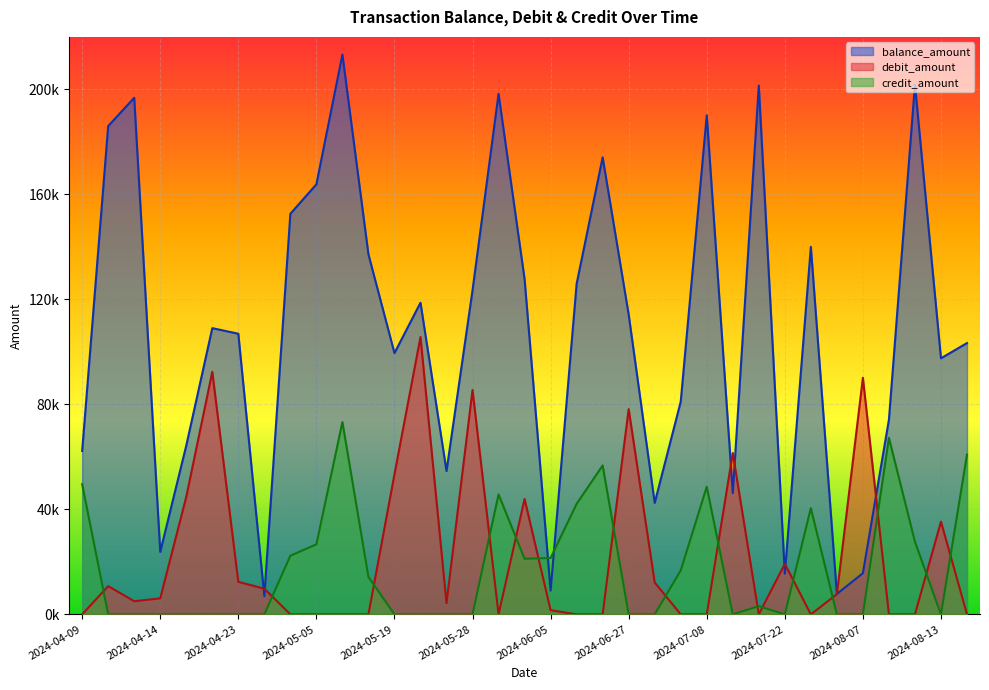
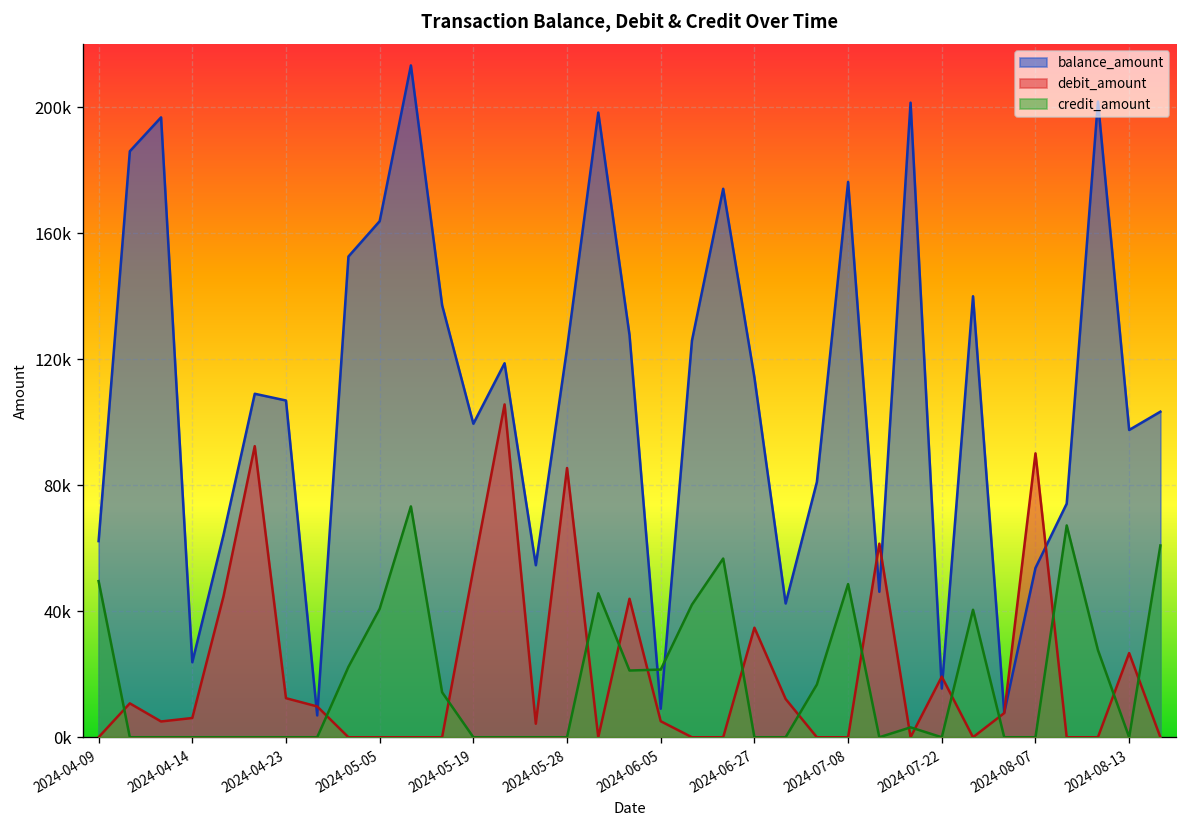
  {
    "balance_amount": {
      "2024-04-09": 62000,
      "2024-04-14": 24000,
      "2024-04-23": 107000,
      "2024-05-05": 164000,
      "2024-05-19": 100000,
      "2024-05-28": 123000,
      "2024-06-05": 9000,
      "2024-06-27": 114000,
-     "2024-07-08": 190000,
+     "2024-07-08": 176000,
      "2024-07-22": 15000,
-     "2024-08-07": 16000,
+     "2024-08-07": 54000,
      "2024-08-13": 98000
    },
    "debit_amount": {
      "2024-04-09": 0,
      "2024-04-14": 6000,
      "2024-04-23": 12000,
      "2024-05-05": 0,
      "2024-05-19": 53000,
      "2024-05-28": 85000,
-     "2024-06-05": 2000,
-     "2024-06-27": 78000,
+     "2024-06-05": 5000,
+     "2024-06-27": 35000,
      "2024-07-08": 0,
      "2024-07-22": 19000,
      "2024-08-07": 90000,
-     "2024-08-13": 35000
+     "2024-08-13": 27000
    },
    "credit_amount": {
      "2024-04-09": 50000,
      "2024-04-14": 0,
      "2024-04-23": 0,
-     "2024-05-05": 27000,
+     "2024-05-05": 41000,
      "2024-05-19": 0,
      "2024-05-28": 0,
      "2024-06-05": 21000,
      "2024-06-27": 0,
      "2024-07-08": 49000,
      "2024-07-22": 0,
      "2024-08-07": 0,
      "2024-08-13": 0
    }
  }
